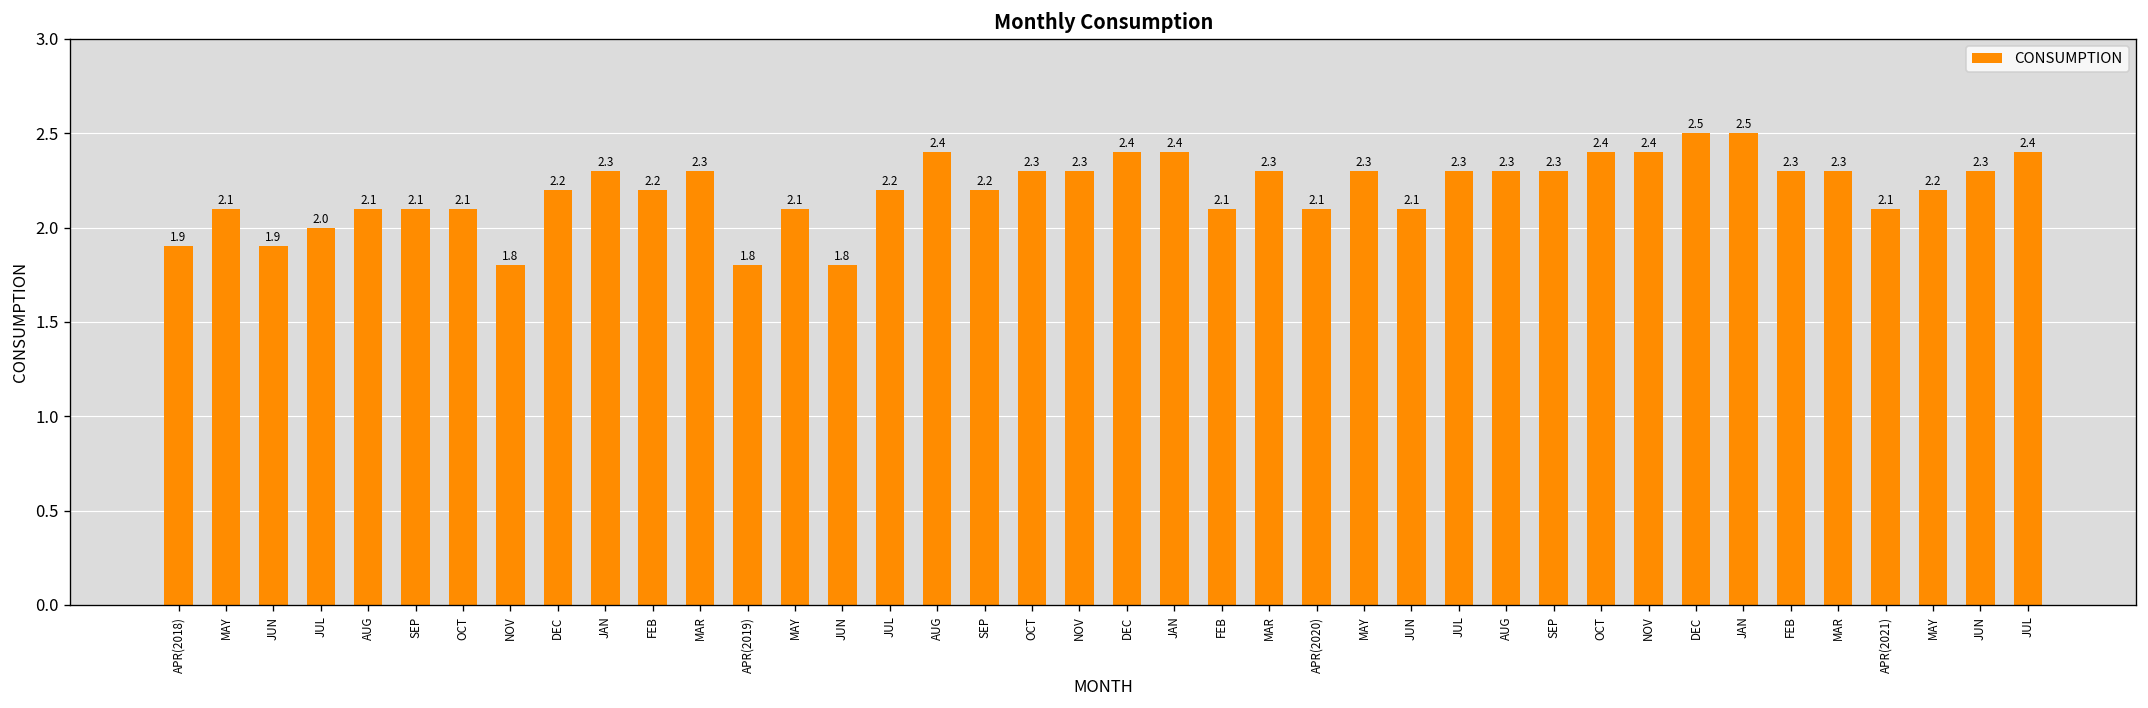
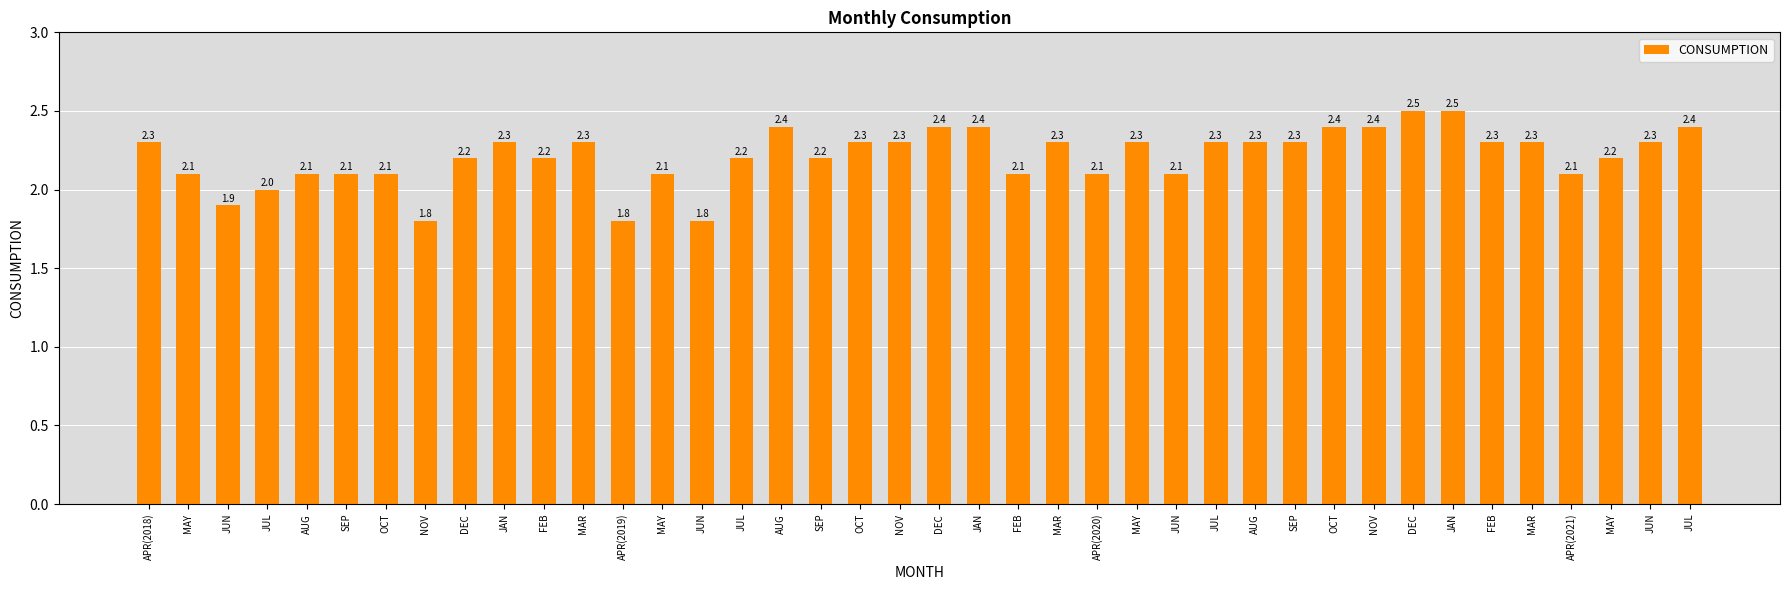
  {
-   "APR(2018)": 1.9,
+   "APR(2018)": 2.3,
    "APR(2019)": 1.8,
    "APR(2020)": 2.1,
    "APR(2021)": 2.1
  }
